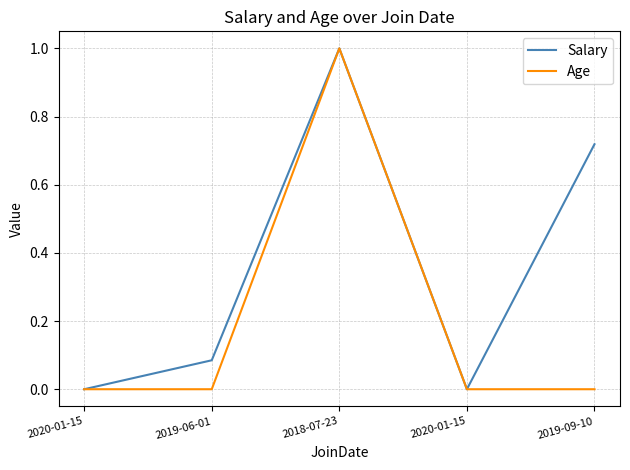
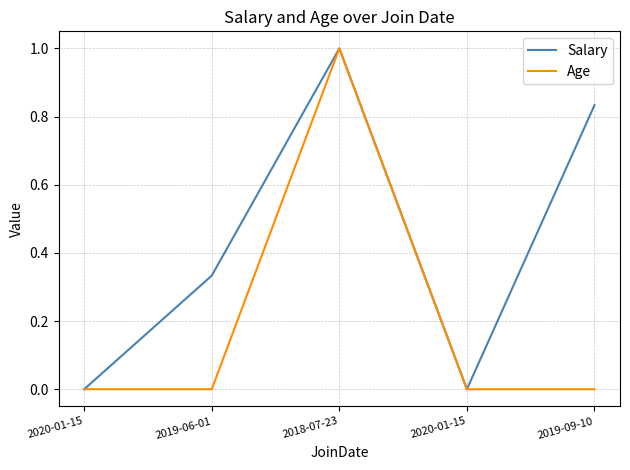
  {
    "Salary": {
-     "2019-06-01": 0.08,
-     "2019-09-10": 0.72
+     "2019-06-01": 0.33,
+     "2019-09-10": 0.83
    },
    "Age": {
      "2019-06-01": 0.00,
      "2019-09-10": 0.00
    }
  }
